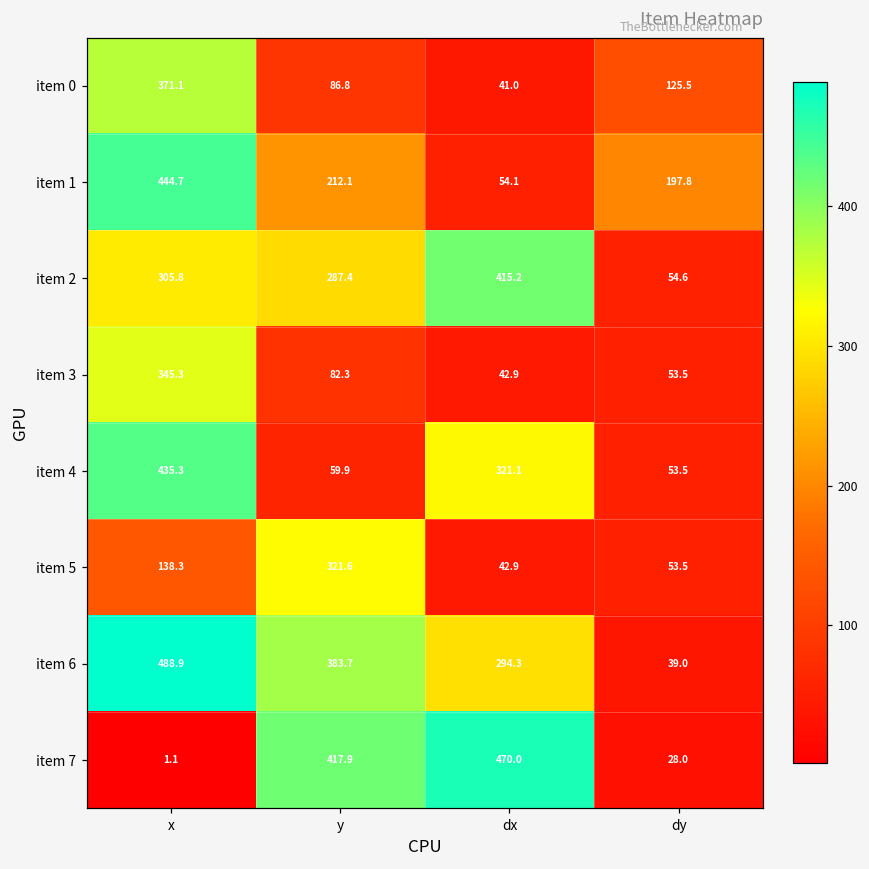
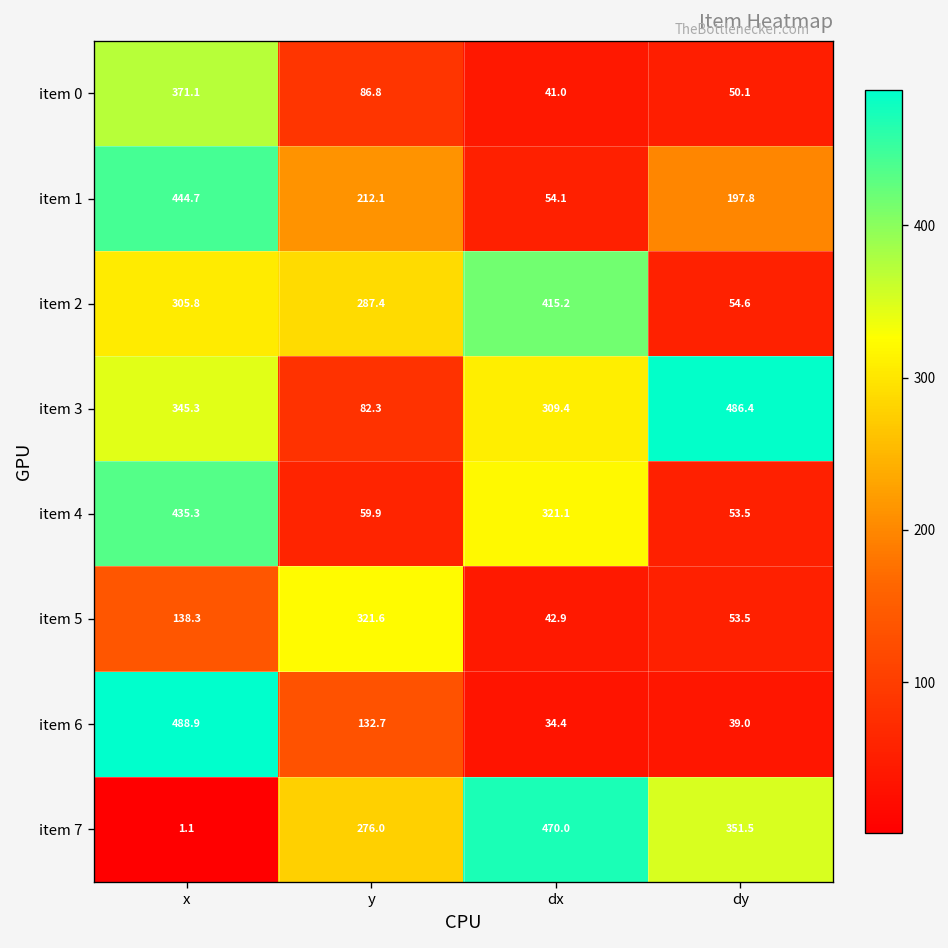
  {
    "item 0": {
      "x": 371.1,
      "y": 86.8,
      "dx": 41.0,
-     "dy": 125.5
+     "dy": 50.1
    },
    "item 1": {
      "x": 444.7,
      "y": 212.1,
      "dx": 54.1,
      "dy": 197.8
    },
    "item 2": {
      "x": 305.8,
      "y": 287.4,
      "dx": 415.2,
      "dy": 54.6
    },
    "item 3": {
      "x": 345.3,
      "y": 82.3,
-     "dx": 42.9,
-     "dy": 53.5
+     "dx": 309.4,
+     "dy": 486.4
    },
    "item 4": {
      "x": 435.3,
      "y": 59.9,
      "dx": 321.1,
      "dy": 53.5
    },
    "item 5": {
      "x": 138.3,
      "y": 321.6,
      "dx": 42.9,
      "dy": 53.5
    },
    "item 6": {
      "x": 488.9,
-     "y": 383.7,
-     "dx": 294.3,
+     "y": 132.7,
+     "dx": 34.4,
      "dy": 39.0
    },
    "item 7": {
      "x": 1.1,
-     "y": 417.9,
+     "y": 276.0,
      "dx": 470.0,
-     "dy": 28.0
+     "dy": 351.5
    }
  }
